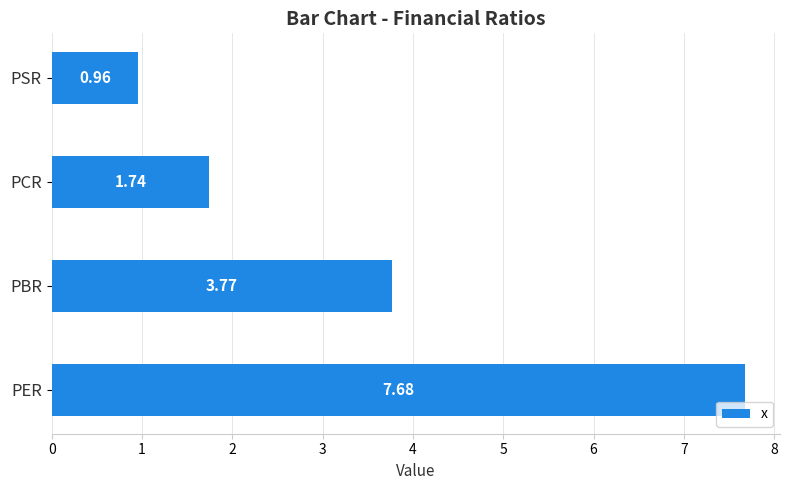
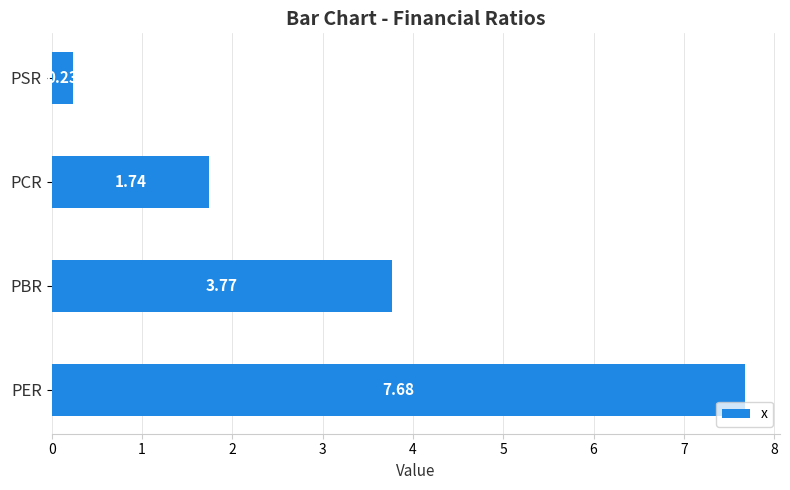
  {
-   "PSR": 0.96,
+   "PSR": 0.23,
    "PCR": 1.74,
    "PBR": 3.77,
    "PER": 7.68
  }
